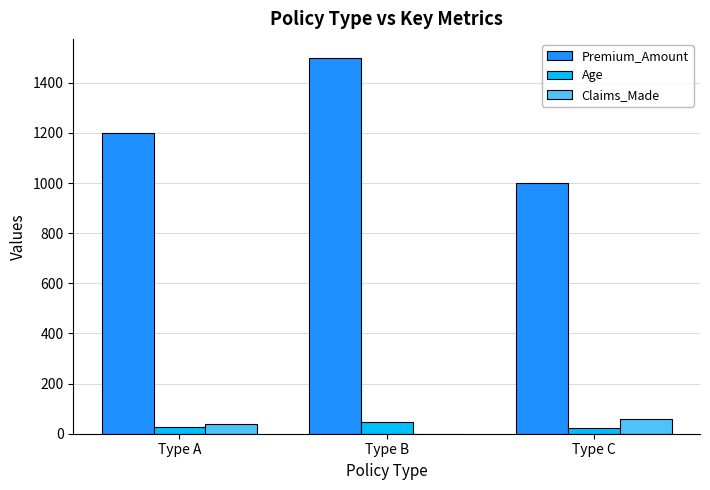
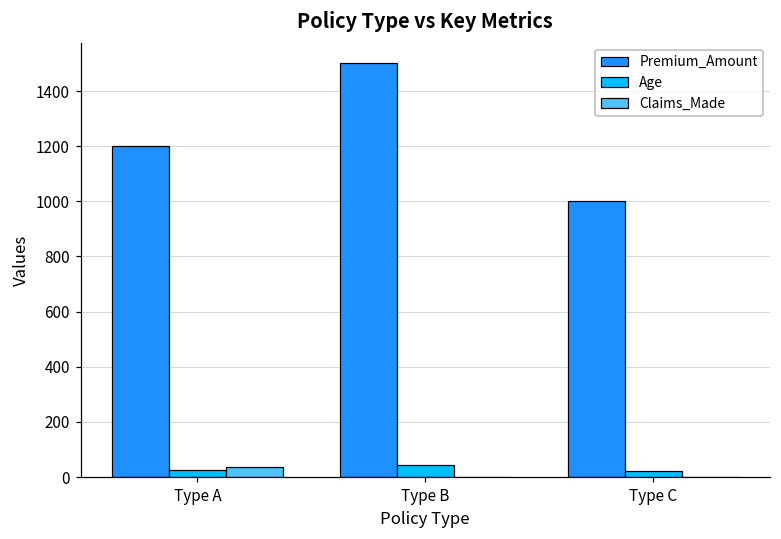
  {
    "Claims_Made": {
      "Type A": 40,
      "Type B": 0,
-     "Type C": 60
+     "Type C": 0
    }
  }
